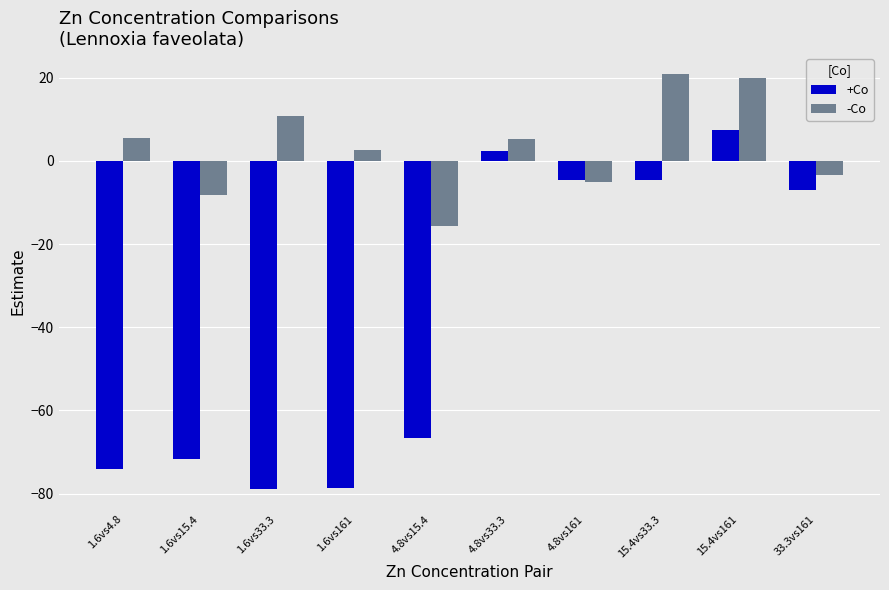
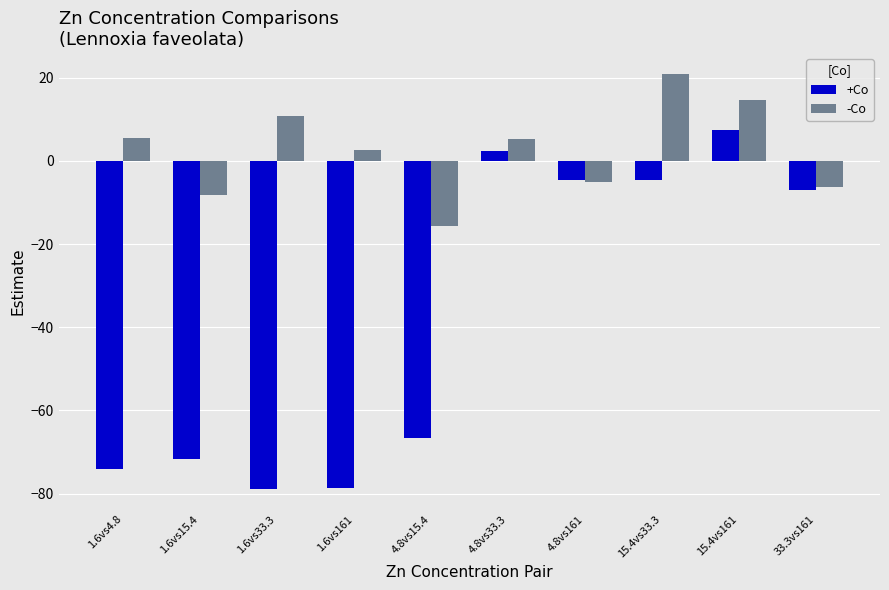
  {
    "+Co": {
      "1.6vs4.8": -74,
      "1.6vs15.4": -72,
      "1.6vs33.3": -79,
      "1.6vs161": -79,
      "4.8vs15.4": -67,
      "4.8vs33.3": 2,
      "4.8vs161": -5,
      "15.4vs33.3": -5,
      "15.4vs161": 8,
      "33.3vs161": -7
    },
    "-Co": {
      "1.6vs4.8": 5,
      "1.6vs15.4": -8,
      "1.6vs33.3": 11,
      "1.6vs161": 3,
      "4.8vs15.4": -16,
      "4.8vs33.3": 5,
      "4.8vs161": -5,
      "15.4vs33.3": 21,
-     "15.4vs161": 20,
-     "33.3vs161": -4
+     "15.4vs161": 15,
+     "33.3vs161": -6
    }
  }
